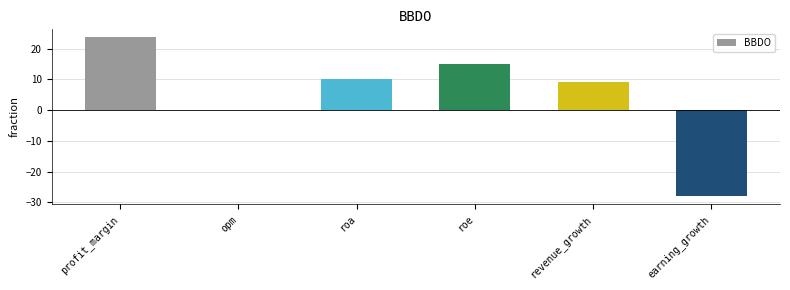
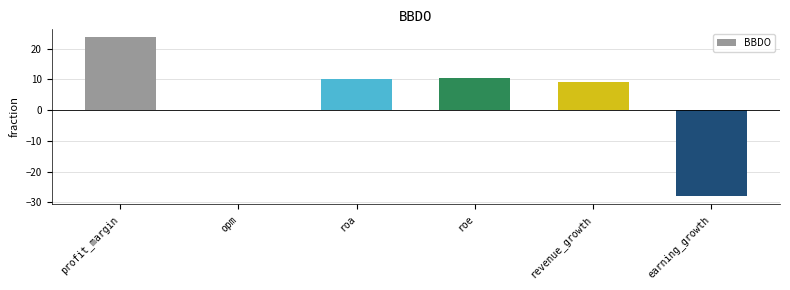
  {
    "profit_margin": 24,
    "opm": 0,
    "roa": 10,
-   "roe": 15,
+   "roe": 11,
    "revenue_growth": 9,
    "earning_growth": -28
  }
